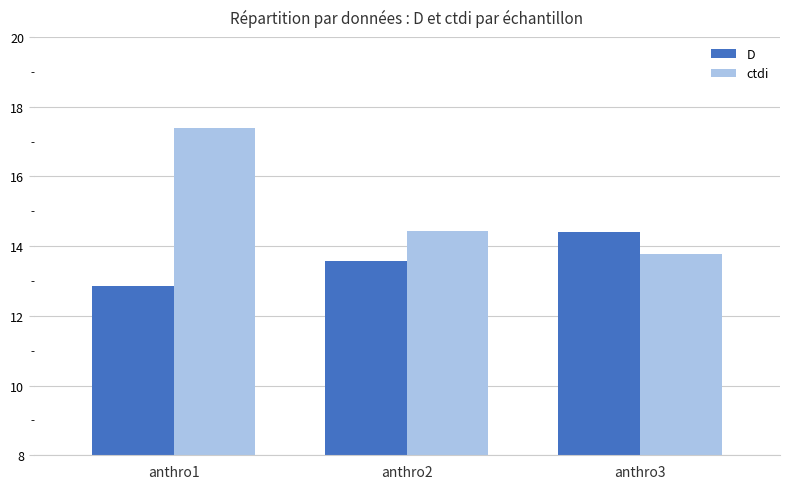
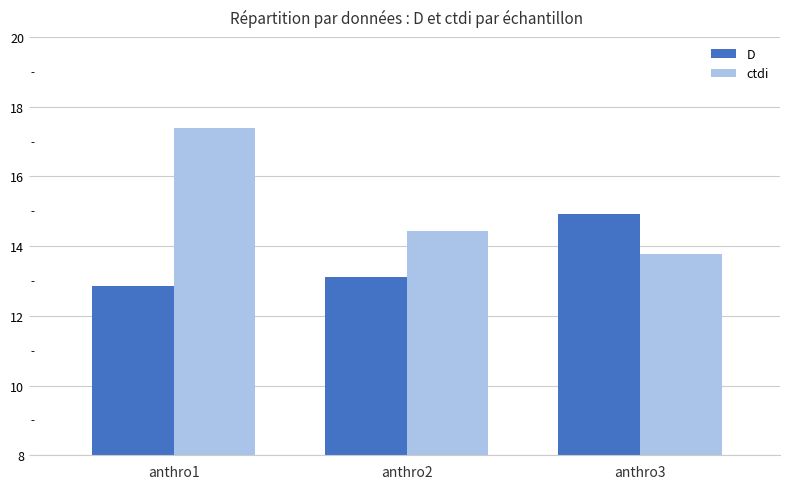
  {
    "D": {
      "anthro1": 12.9,
-     "anthro2": 13.6,
-     "anthro3": 14.4
+     "anthro2": 13.1,
+     "anthro3": 14.9
    },
    "ctdi": {
      "anthro1": 17.4,
      "anthro2": 14.4,
      "anthro3": 13.8
    }
  }
